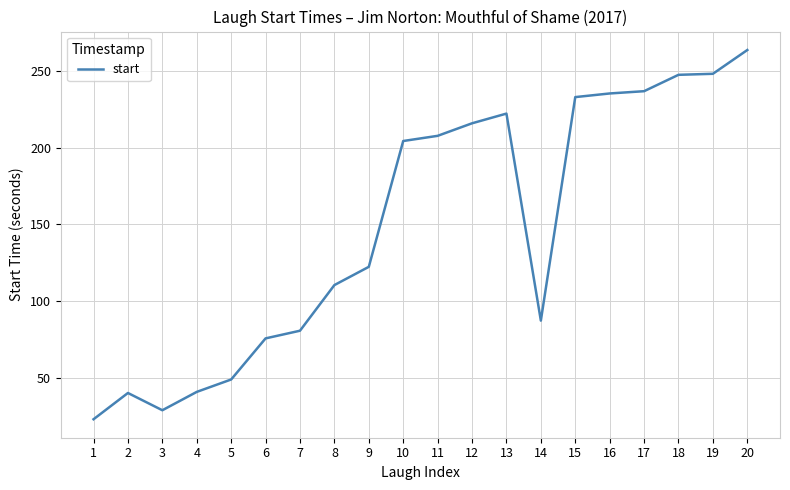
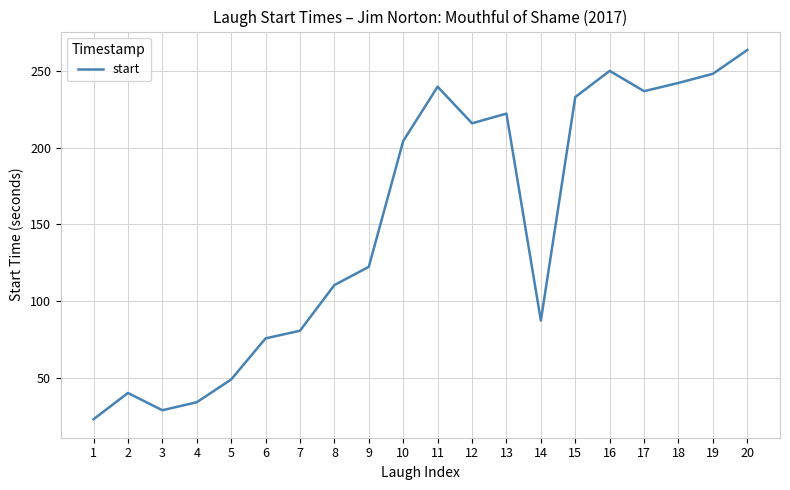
  {
    "1": 23,
    "2": 40,
    "3": 29,
-   "4": 41,
+   "4": 34,
    "5": 49,
    "6": 76,
    "7": 81,
    "8": 110,
    "9": 122,
    "10": 204,
-   "11": 208,
+   "11": 240,
    "12": 216,
    "13": 222,
    "14": 87,
    "15": 233,
-   "16": 235,
+   "16": 250,
    "17": 237,
-   "18": 248,
+   "18": 242,
    "19": 248,
    "20": 264
  }
